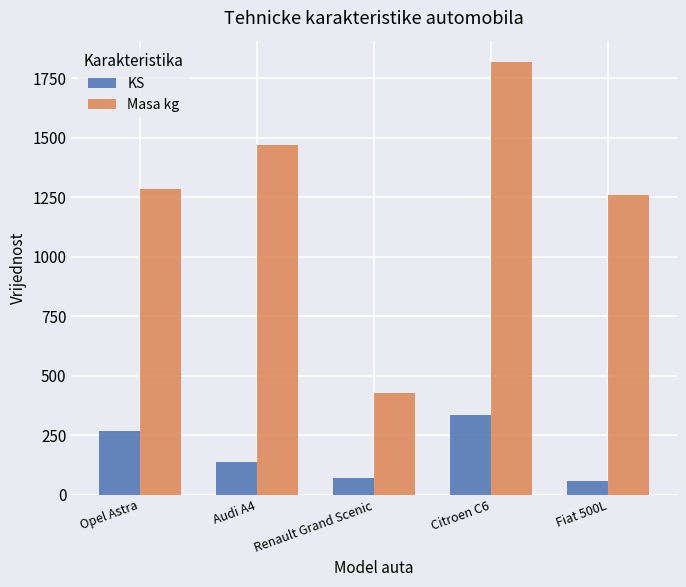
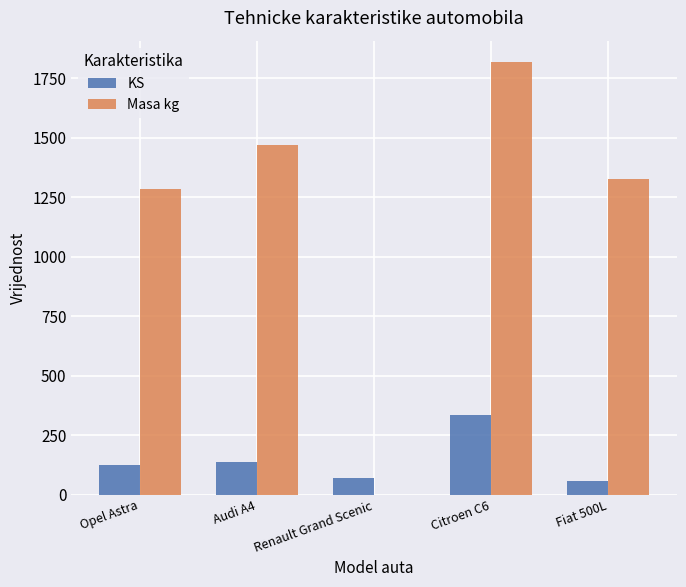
  {
    "KS": {
-     "Opel Astra": 270,
+     "Opel Astra": 130,
      "Audi A4": 140,
      "Renault Grand Scenic": 70,
      "Citroen C6": 340,
      "Fiat 500L": 60
    },
    "Masa kg": {
      "Opel Astra": 1290,
      "Audi A4": 1470,
-     "Renault Grand Scenic": 430,
+     "Renault Grand Scenic": 0,
      "Citroen C6": 1820,
-     "Fiat 500L": 1260
+     "Fiat 500L": 1330
    }
  }
